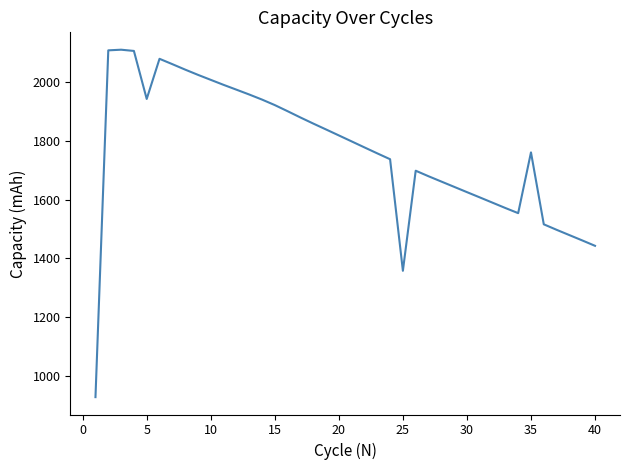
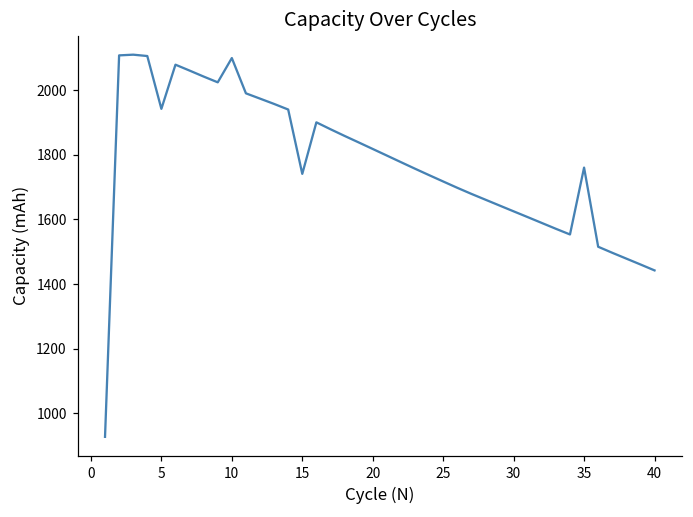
  {
    "5": 1940,
-   "10": 2010,
-   "15": 1920,
+   "10": 2100,
+   "15": 1740,
    "20": 1820,
-   "25": 1360,
+   "25": 1720,
    "30": 1630,
    "35": 1760,
    "40": 1440
  }
